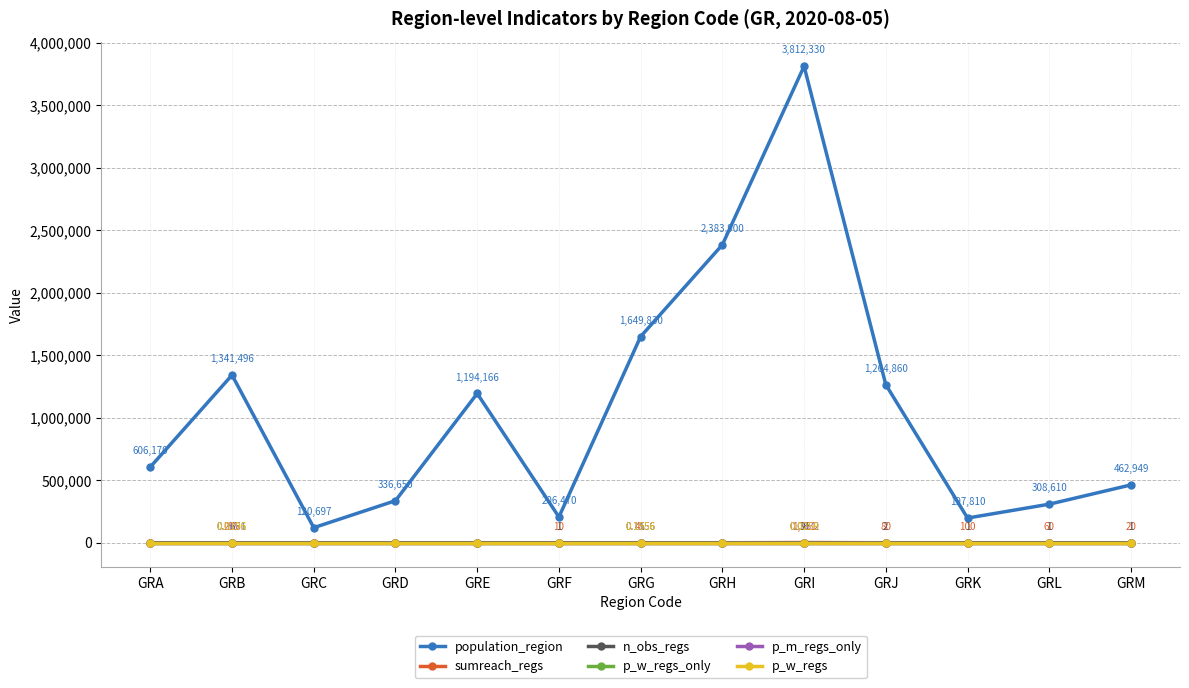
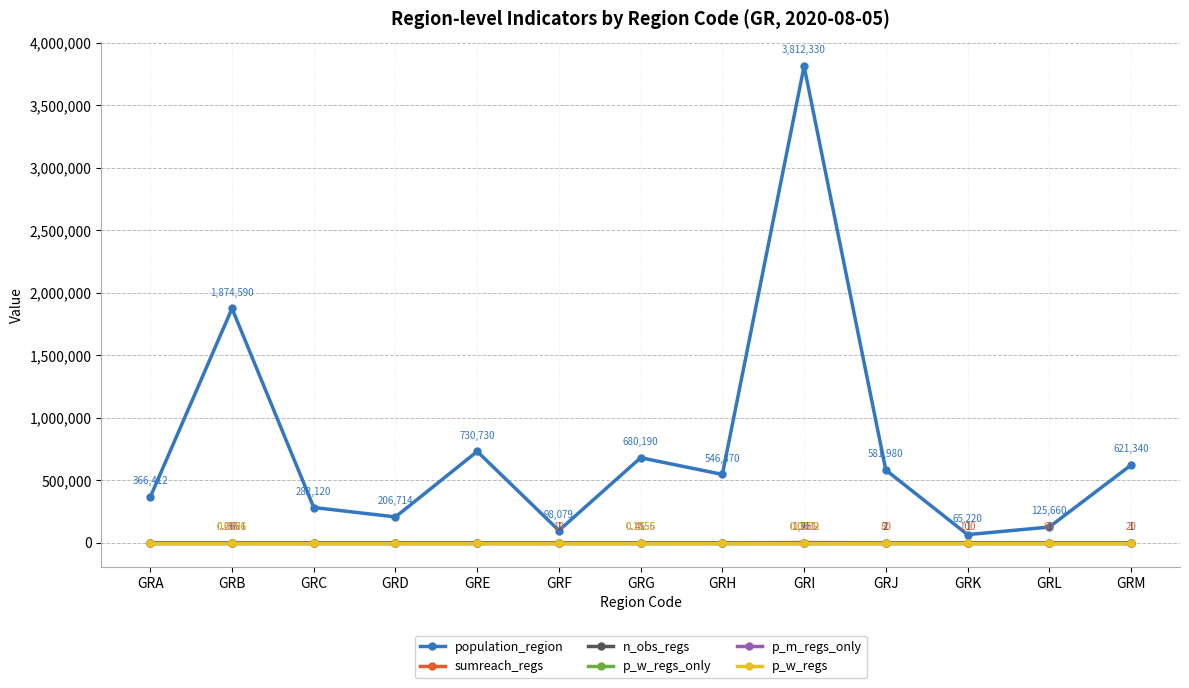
  {
    "population_region": {
-     "GRA": "606,170",
-     "GRB": "1,341,496",
-     "GRC": "120,697",
-     "GRD": "336,650",
-     "GRE": "1,194,166",
-     "GRF": "206,470",
-     "GRG": "1,649,830",
-     "GRH": "2,383,900",
+     "GRA": "366,412",
+     "GRB": "1,874,590",
+     "GRC": "282,120",
+     "GRD": "206,714",
+     "GRE": "730,730",
+     "GRF": "98,079",
+     "GRG": "680,190",
+     "GRH": "546,870",
      "GRI": "3,812,330",
-     "GRJ": "1,264,860",
-     "GRK": "197,810",
-     "GRL": "308,610",
-     "GRM": "462,949"
+     "GRJ": "581,980",
+     "GRK": "65,220",
+     "GRL": "125,660",
+     "GRM": "621,340"
    },
    "p_w_regs": {
      "GRA": "0",
      "GRC": "0",
      "GRD": "0",
      "GRE": "0",
      "GRF": "0",
      "GRH": "0",
      "GRK": "0",
      "GRL": "0"
    }
  }
